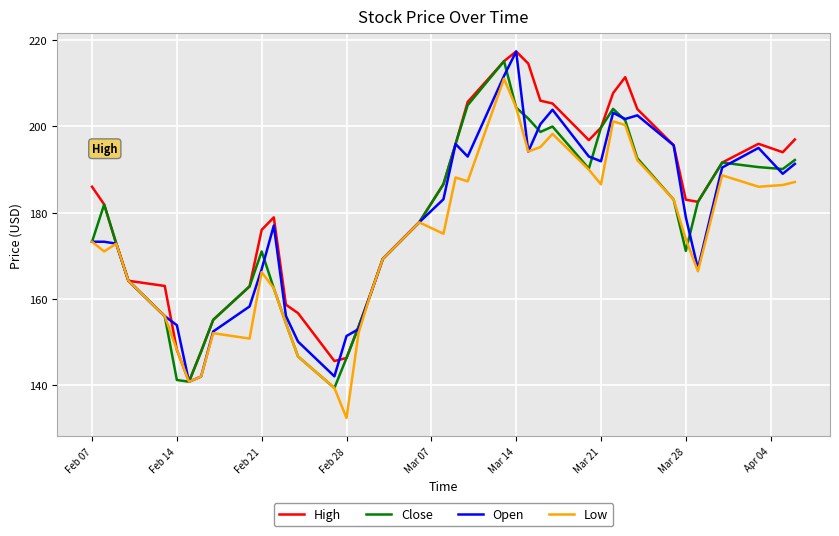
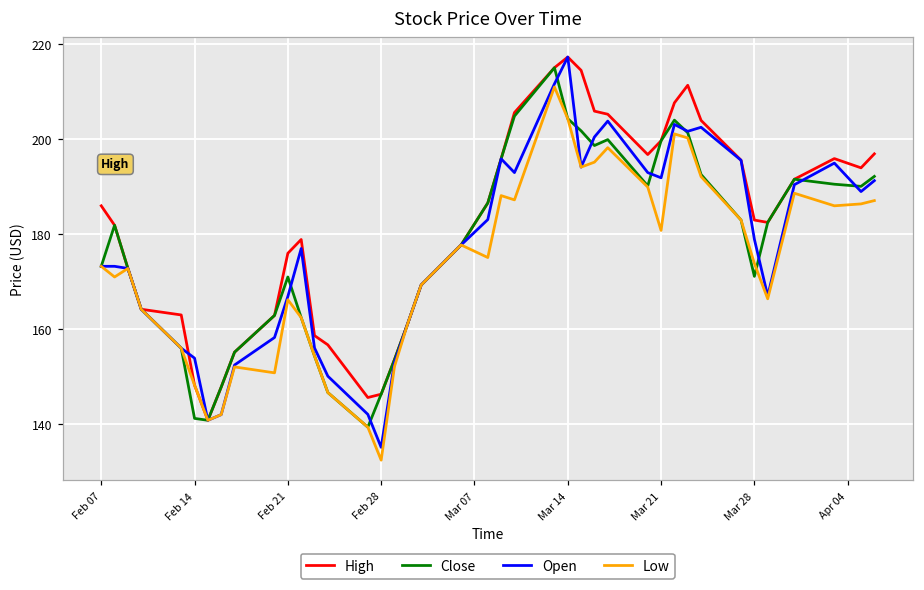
  {
    "High": {
      "Feb 07": 186,
      "Feb 21": 176,
      "Mar 28": 183
    },
    "Close": {
      "Feb 14": 141,
      "Feb 21": 171,
      "Mar 28": 171
    },
    "Open": {
      "Feb 14": 154,
      "Feb 21": 167,
-     "Feb 28": 151,
+     "Feb 28": 135,
      "Mar 21": 192,
      "Mar 28": 179
    },
    "Low": {
      "Feb 21": 166,
      "Feb 28": 132,
-     "Mar 21": 187,
+     "Mar 21": 181,
      "Mar 28": 174
    }
  }
